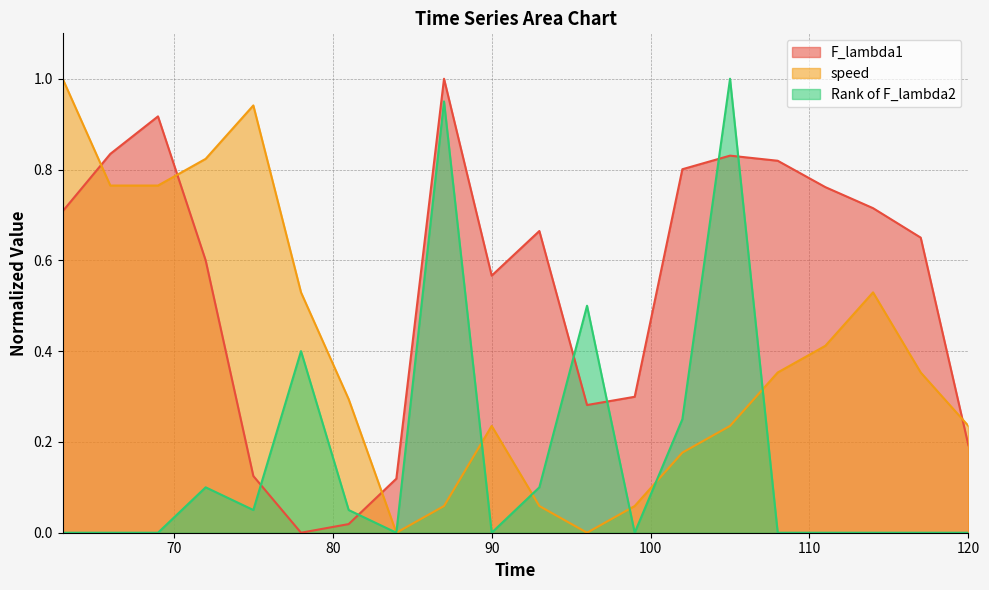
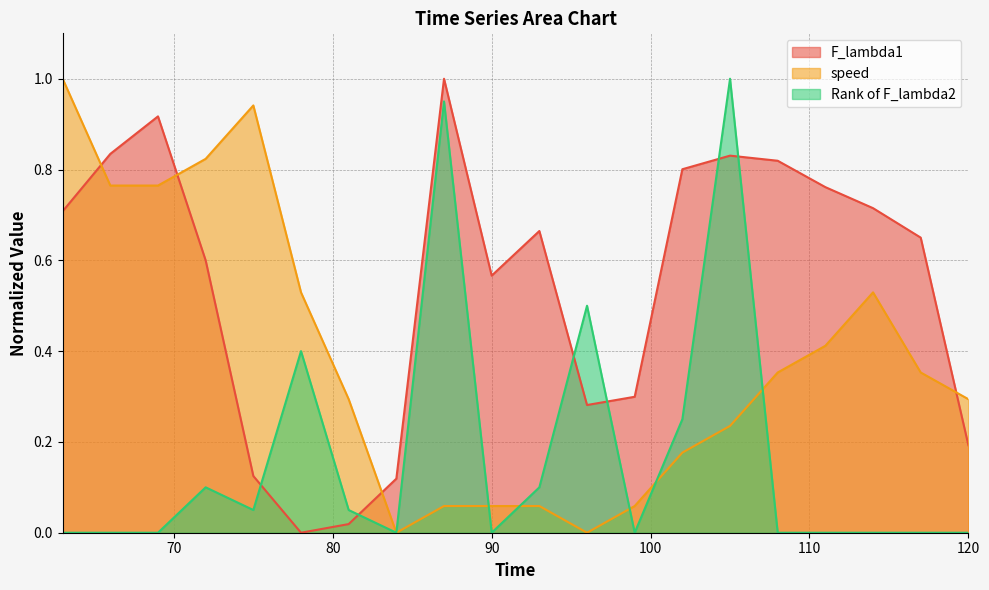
  {
    "F_lambda1": {
      "90": 0.57,
      "120": 0.19
    },
    "speed": {
-     "90": 0.24,
-     "120": 0.24
+     "90": 0.06,
+     "120": 0.29
    },
    "Rank of F_lambda2": {
      "90": 0.00,
      "120": 0.00
    }
  }
